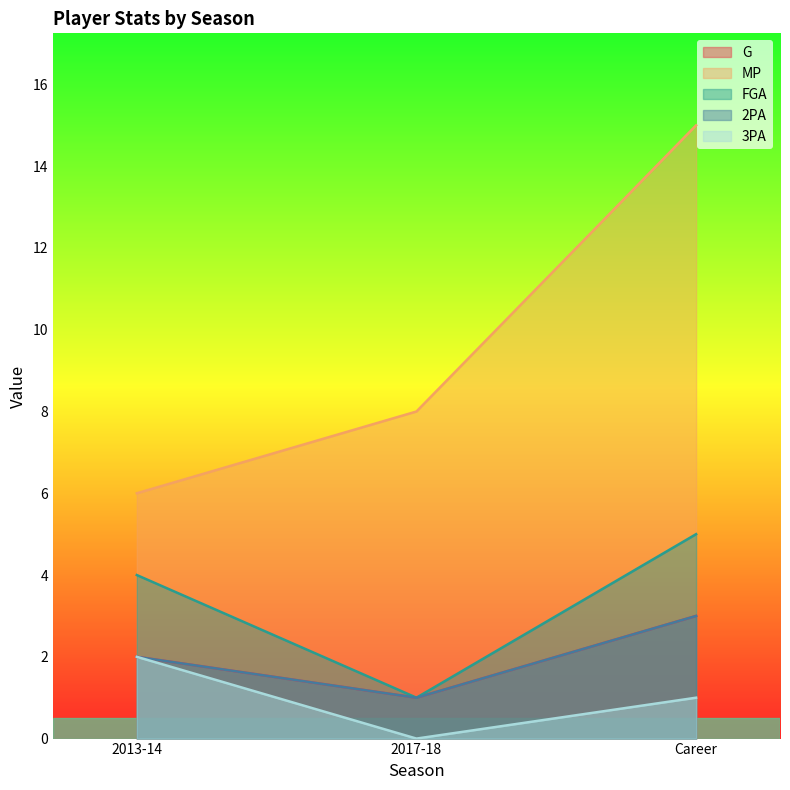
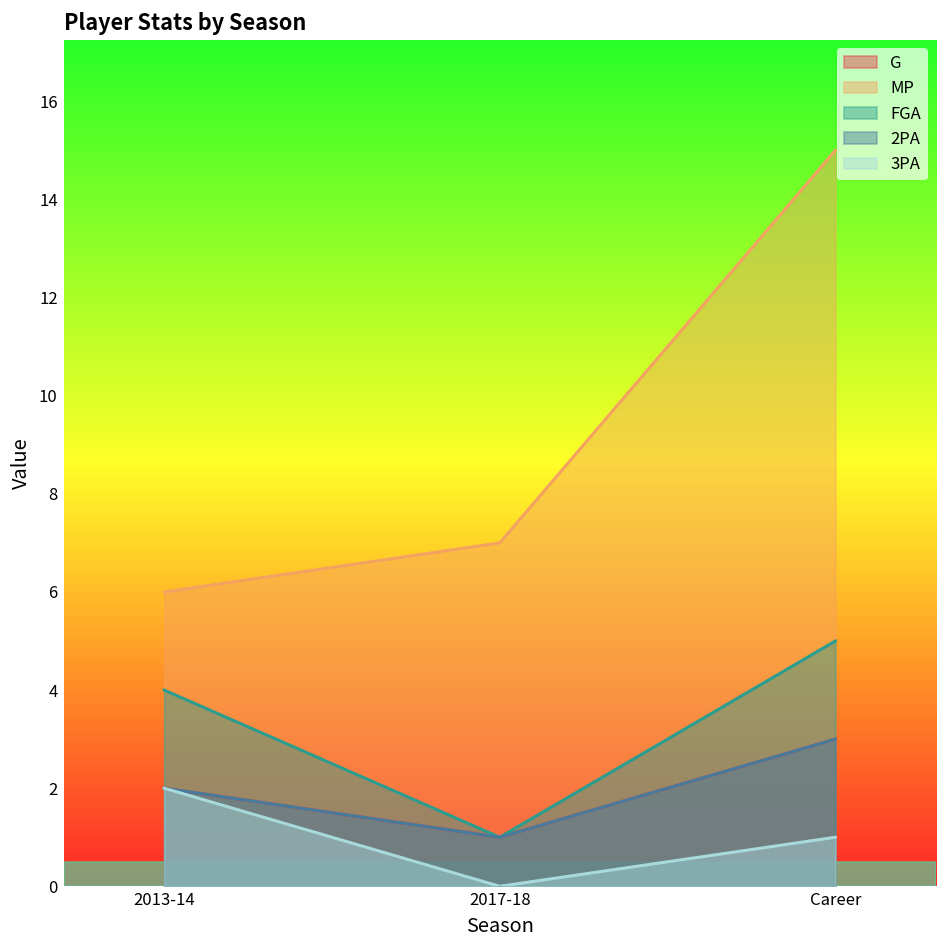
  {
    "MP": {
      "2013-14": 6,
-     "2017-18": 8,
+     "2017-18": 7,
      "Career": 15
    },
    "3PA": {
      "Career": 1
    }
  }
